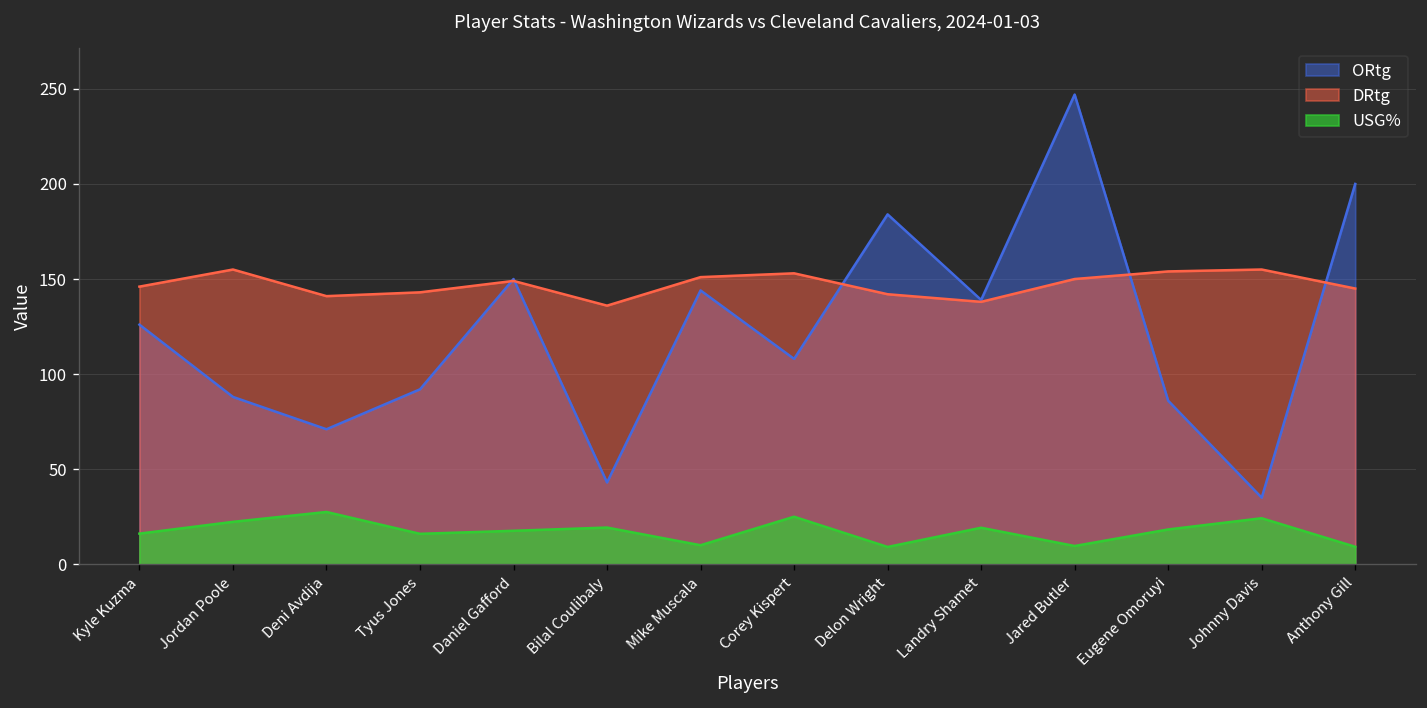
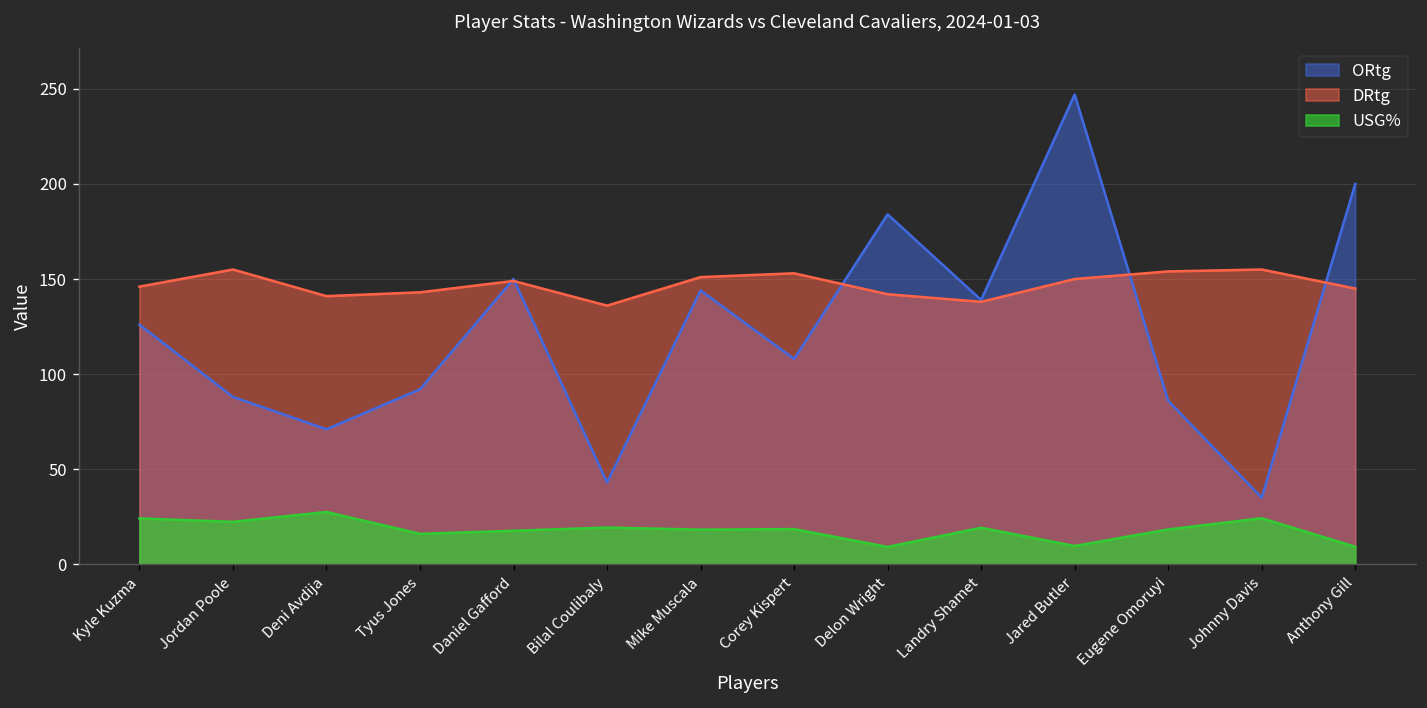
  {
    "ORtg": {
      "Kyle Kuzma": 126,
      "Jordan Poole": 88,
      "Deni Avdija": 71,
      "Tyus Jones": 92,
      "Bilal Coulibaly": 43,
      "Mike Muscala": 144,
      "Corey Kispert": 108,
      "Delon Wright": 184,
      "Jared Butler": 247,
      "Eugene Omoruyi": 86,
      "Johnny Davis": 35,
      "Anthony Gill": 200
    },
    "DRtg": {
      "Kyle Kuzma": 146,
      "Jordan Poole": 155,
      "Deni Avdija": 141,
      "Tyus Jones": 143,
      "Bilal Coulibaly": 136,
      "Mike Muscala": 151,
      "Corey Kispert": 153,
      "Delon Wright": 142,
      "Jared Butler": 150,
      "Eugene Omoruyi": 154,
      "Johnny Davis": 155,
      "Anthony Gill": 145
    },
    "USG%": {
-     "Kyle Kuzma": 16,
+     "Kyle Kuzma": 24,
      "Jordan Poole": 22,
      "Deni Avdija": 28,
      "Tyus Jones": 16,
      "Daniel Gafford": 18,
      "Bilal Coulibaly": 19,
-     "Mike Muscala": 10,
-     "Corey Kispert": 25,
+     "Mike Muscala": 18,
+     "Corey Kispert": 19,
      "Delon Wright": 9,
      "Landry Shamet": 19,
      "Jared Butler": 10,
      "Eugene Omoruyi": 18,
      "Johnny Davis": 24,
      "Anthony Gill": 9
    }
  }
